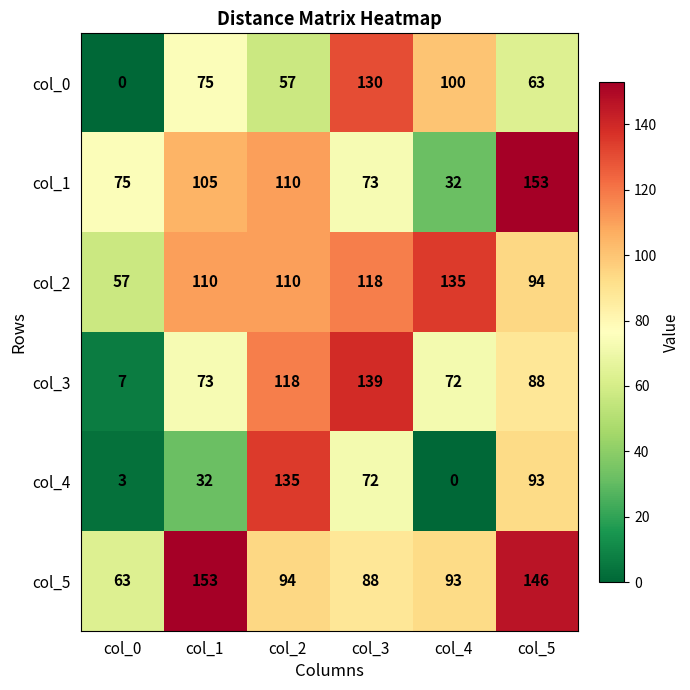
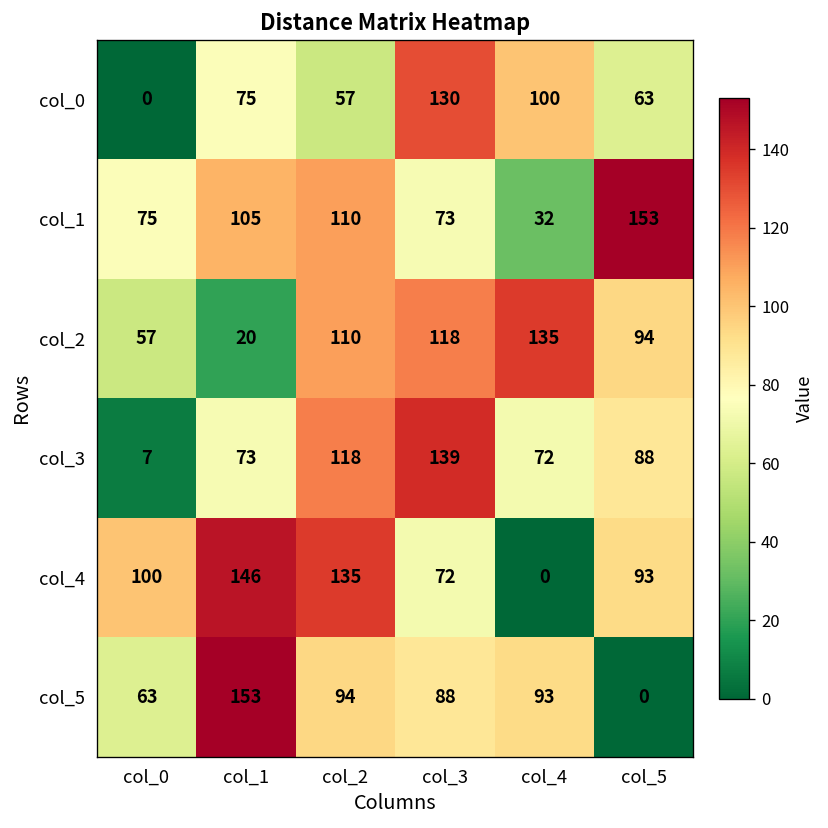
  {
    "col_0": {
      "col_0": 0,
      "col_1": 75,
      "col_2": 57,
      "col_3": 130,
      "col_4": 100,
      "col_5": 63
    },
    "col_1": {
      "col_0": 75,
      "col_1": 105,
      "col_2": 110,
      "col_3": 73,
      "col_4": 32,
      "col_5": 153
    },
    "col_2": {
      "col_0": 57,
-     "col_1": 110,
+     "col_1": 20,
      "col_2": 110,
      "col_3": 118,
      "col_4": 135,
      "col_5": 94
    },
    "col_3": {
      "col_0": 7,
      "col_1": 73,
      "col_2": 118,
      "col_3": 139,
      "col_4": 72,
      "col_5": 88
    },
    "col_4": {
-     "col_0": 3,
-     "col_1": 32,
+     "col_0": 100,
+     "col_1": 146,
      "col_2": 135,
      "col_3": 72,
      "col_4": 0,
      "col_5": 93
    },
    "col_5": {
      "col_0": 63,
      "col_1": 153,
      "col_2": 94,
      "col_3": 88,
      "col_4": 93,
-     "col_5": 146
+     "col_5": 0
    }
  }
